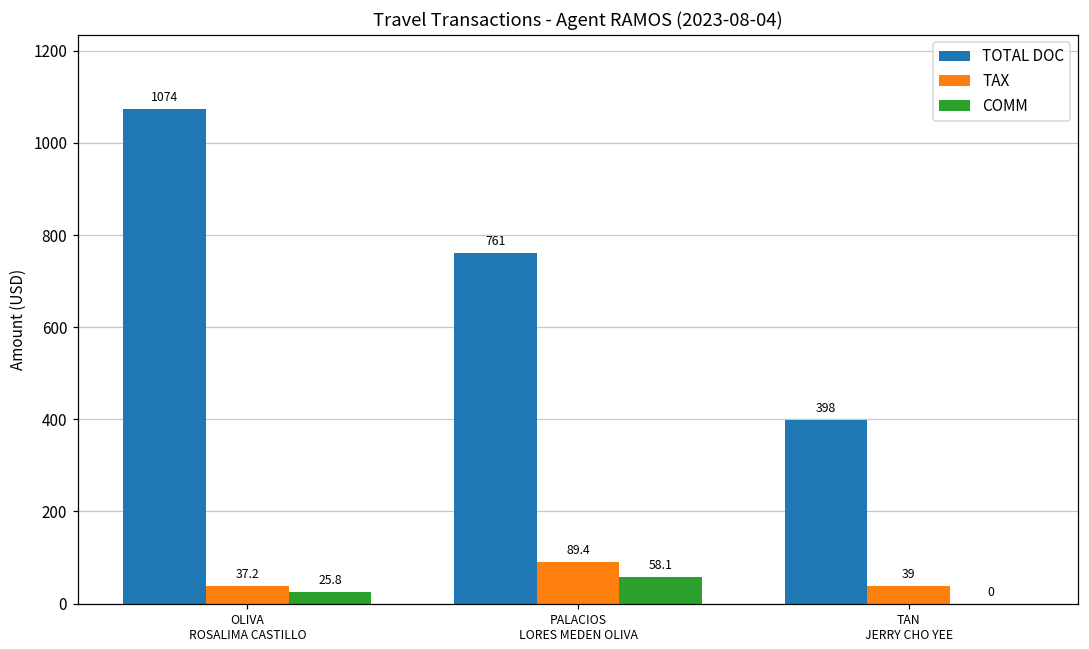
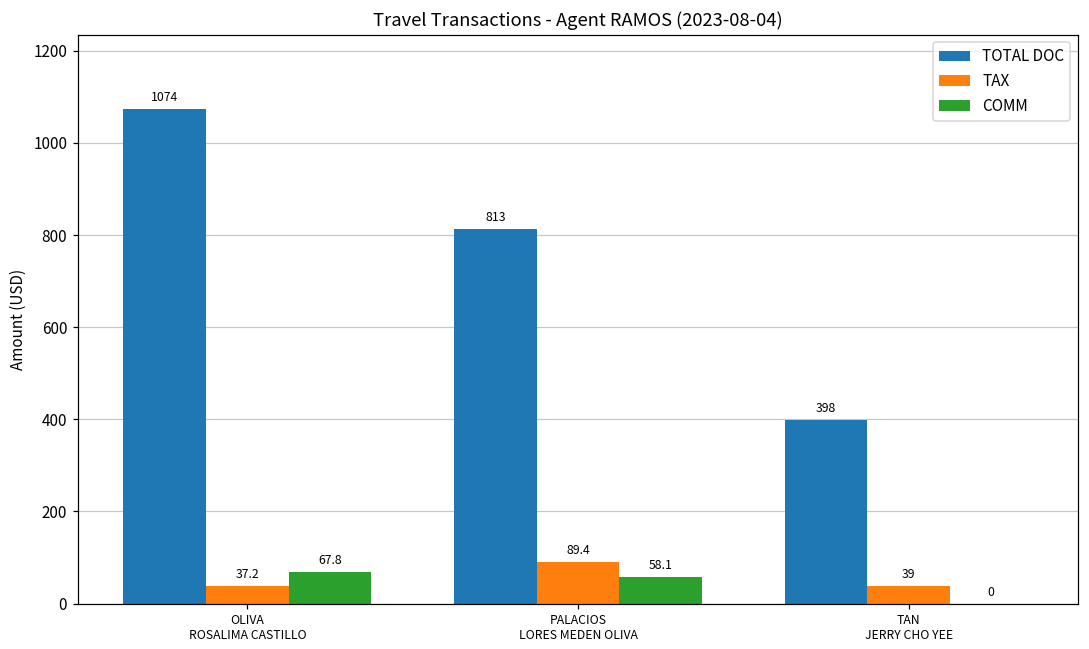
  {
    "TOTAL DOC": {
      "OLIVA ROSALIMA CASTILLO": 1074,
-     "PALACIOS LORES MEDEN OLIVA": 761,
+     "PALACIOS LORES MEDEN OLIVA": 813,
      "TAN JERRY CHO YEE": 398
    },
    "TAX": {
      "OLIVA ROSALIMA CASTILLO": 37.2,
      "PALACIOS LORES MEDEN OLIVA": 89.4,
      "TAN JERRY CHO YEE": 39
    },
    "COMM": {
-     "OLIVA ROSALIMA CASTILLO": 25.8,
+     "OLIVA ROSALIMA CASTILLO": 67.8,
      "PALACIOS LORES MEDEN OLIVA": 58.1,
      "TAN JERRY CHO YEE": 0
    }
  }
